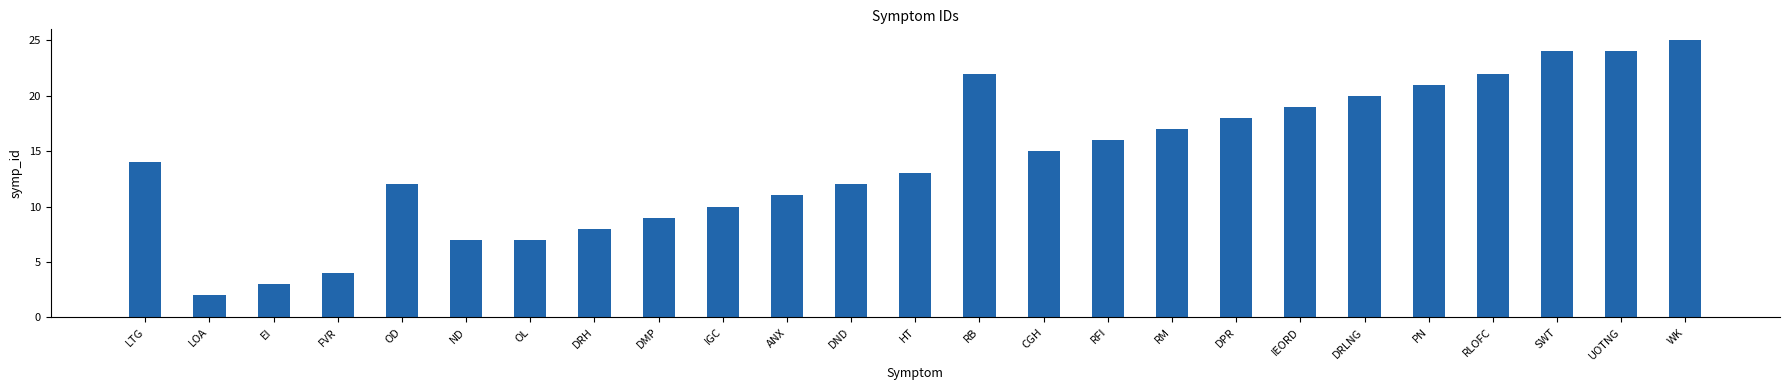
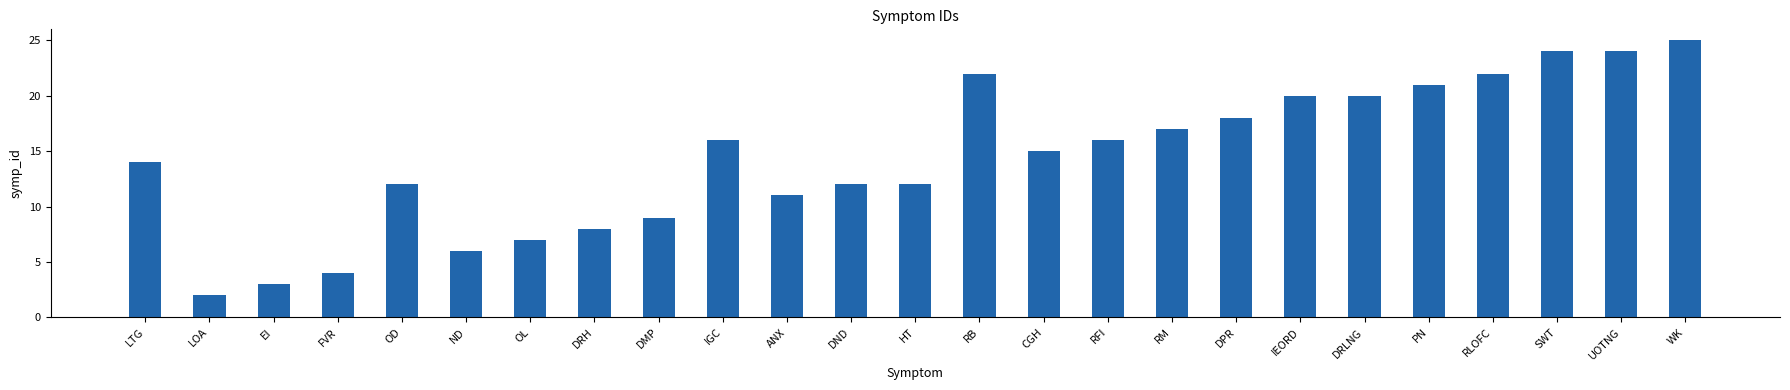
  {
    "LTG": 14,
    "LOA": 2,
    "EI": 3,
    "FVR": 4,
    "OD": 12,
-   "ND": 7,
+   "ND": 6,
    "OL": 7,
    "DRH": 8,
    "DMP": 9,
-   "IGC": 10,
+   "IGC": 16,
    "ANX": 11,
    "DND": 12,
-   "HT": 13,
+   "HT": 12,
    "RB": 22,
    "CGH": 15,
    "RFI": 16,
    "RM": 17,
    "DPR": 18,
-   "IEORD": 19,
+   "IEORD": 20,
    "DRLNG": 20,
    "PN": 21,
    "RLOFC": 22,
    "SWT": 24,
    "UOTNG": 24,
    "WK": 25
  }
